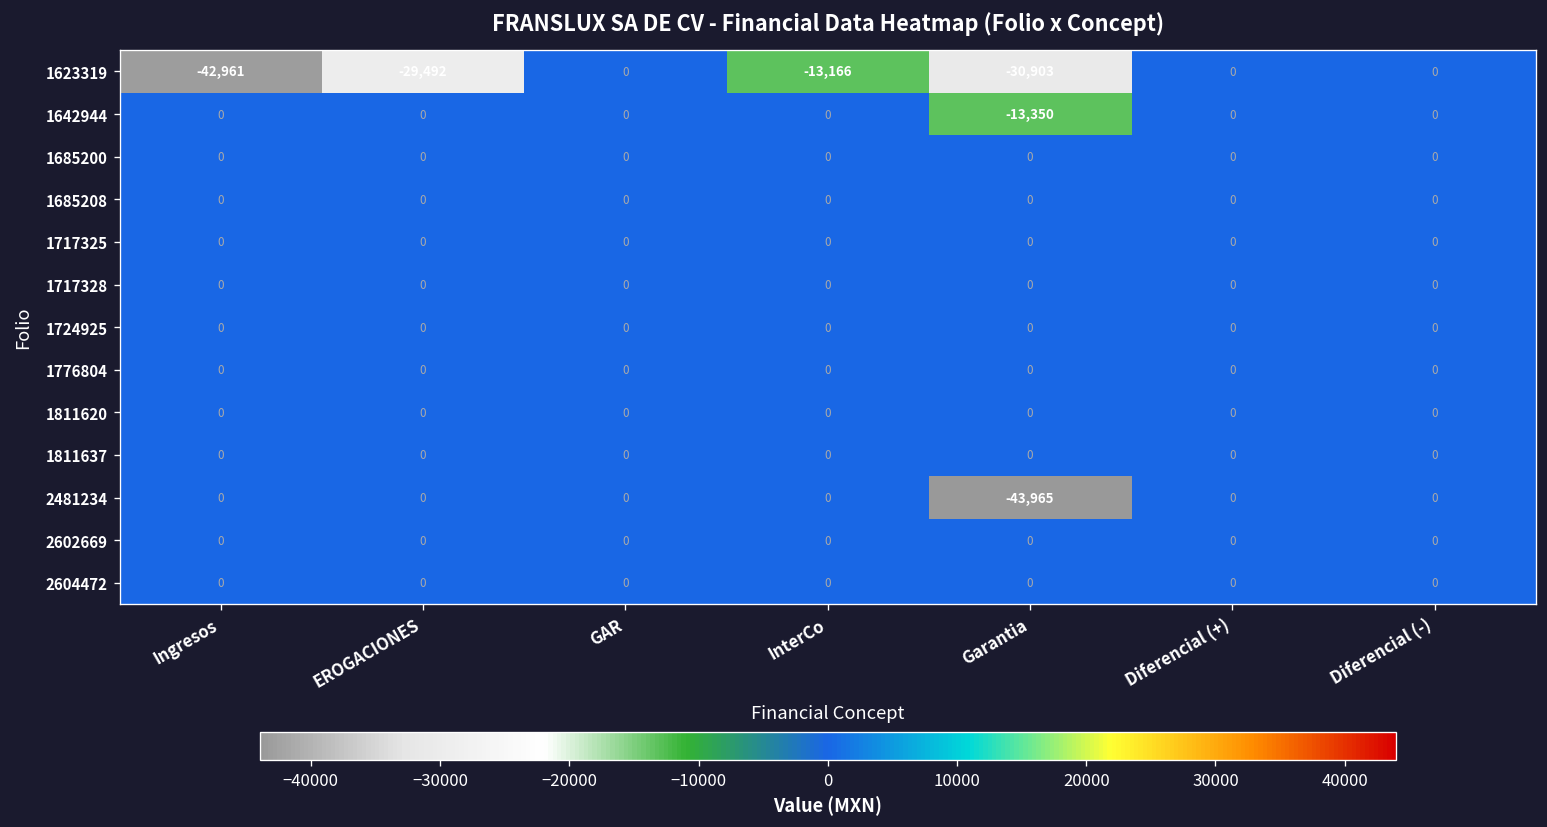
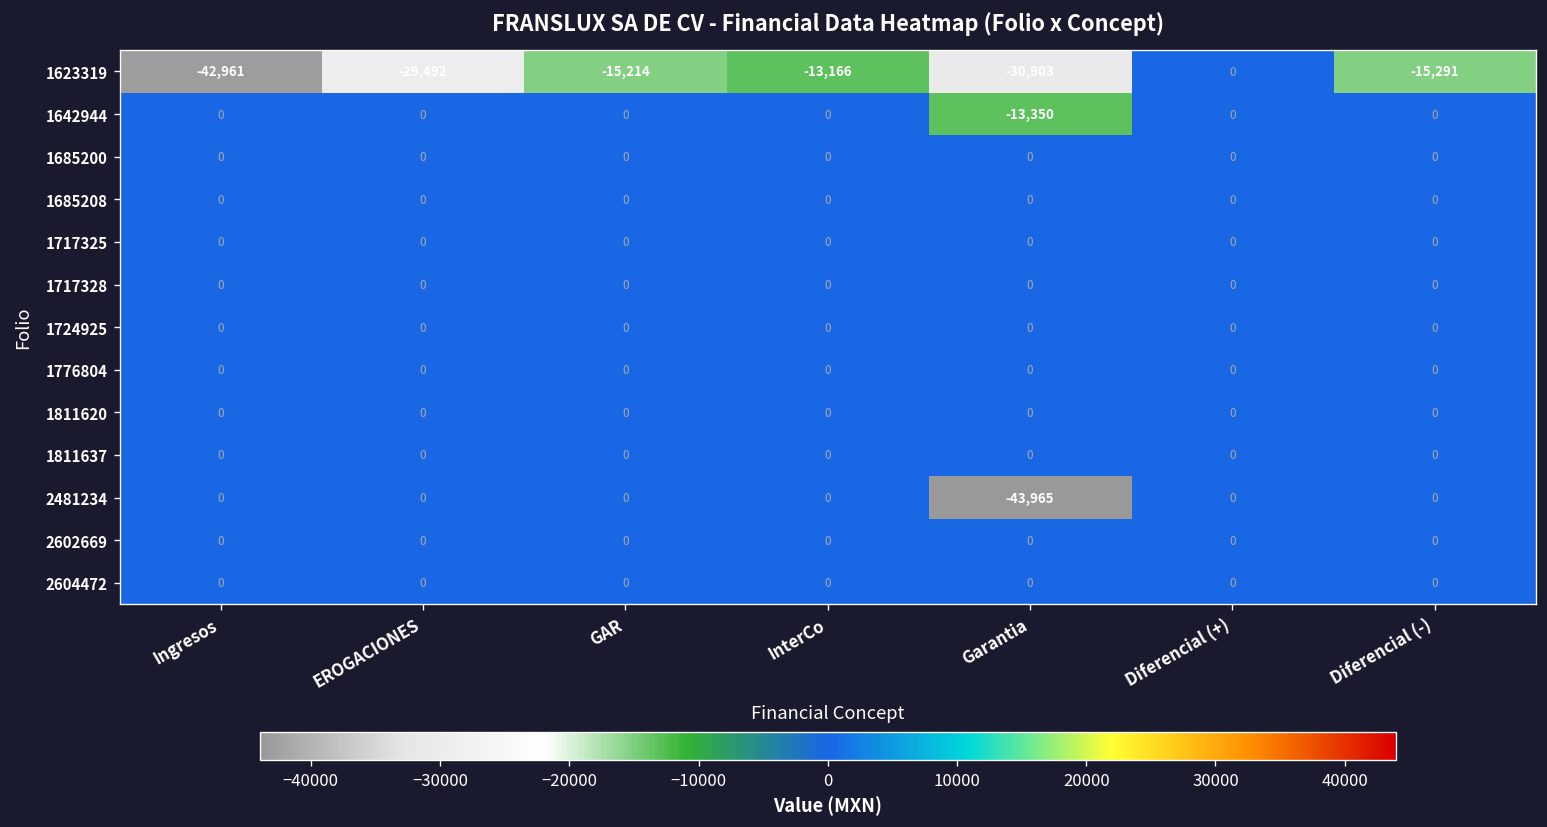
  {
    "1623319": {
      "Ingresos": "-42,961",
-     "GAR": "0",
+     "GAR": "-15,214",
      "InterCo": "-13,166",
      "Diferencial (+)": "0",
-     "Diferencial (-)": "0"
+     "Diferencial (-)": "-15,291"
    },
    "1642944": {
      "Ingresos": "0",
      "EROGACIONES": "0",
      "GAR": "0",
      "InterCo": "0",
      "Garantia": "-13,350",
      "Diferencial (+)": "0",
      "Diferencial (-)": "0"
    },
    "1685200": {
      "Ingresos": "0",
      "EROGACIONES": "0",
      "GAR": "0",
      "InterCo": "0",
      "Garantia": "0",
      "Diferencial (+)": "0",
      "Diferencial (-)": "0"
    },
    "1685208": {
      "Ingresos": "0",
      "EROGACIONES": "0",
      "GAR": "0",
      "InterCo": "0",
      "Garantia": "0",
      "Diferencial (+)": "0",
      "Diferencial (-)": "0"
    },
    "1717325": {
      "Ingresos": "0",
      "EROGACIONES": "0",
      "GAR": "0",
      "InterCo": "0",
      "Garantia": "0",
      "Diferencial (+)": "0",
      "Diferencial (-)": "0"
    },
    "1717328": {
      "Ingresos": "0",
      "EROGACIONES": "0",
      "GAR": "0",
      "InterCo": "0",
      "Garantia": "0",
      "Diferencial (+)": "0",
      "Diferencial (-)": "0"
    },
    "1724925": {
      "Ingresos": "0",
      "EROGACIONES": "0",
      "GAR": "0",
      "InterCo": "0",
      "Garantia": "0",
      "Diferencial (+)": "0",
      "Diferencial (-)": "0"
    },
    "1776804": {
      "Ingresos": "0",
      "EROGACIONES": "0",
      "GAR": "0",
      "InterCo": "0",
      "Garantia": "0",
      "Diferencial (+)": "0",
      "Diferencial (-)": "0"
    },
    "1811620": {
      "Ingresos": "0",
      "EROGACIONES": "0",
      "GAR": "0",
      "InterCo": "0",
      "Garantia": "0",
      "Diferencial (+)": "0",
      "Diferencial (-)": "0"
    },
    "1811637": {
      "Ingresos": "0",
      "EROGACIONES": "0",
      "GAR": "0",
      "InterCo": "0",
      "Garantia": "0",
      "Diferencial (+)": "0",
      "Diferencial (-)": "0"
    },
    "2481234": {
      "Ingresos": "0",
      "EROGACIONES": "0",
      "GAR": "0",
      "InterCo": "0",
      "Garantia": "-43,965",
      "Diferencial (+)": "0",
      "Diferencial (-)": "0"
    },
    "2602669": {
      "Ingresos": "0",
      "EROGACIONES": "0",
      "GAR": "0",
      "InterCo": "0",
      "Garantia": "0",
      "Diferencial (+)": "0",
      "Diferencial (-)": "0"
    },
    "2604472": {
      "Ingresos": "0",
      "EROGACIONES": "0",
      "GAR": "0",
      "InterCo": "0",
      "Garantia": "0",
      "Diferencial (+)": "0",
      "Diferencial (-)": "0"
    }
  }
